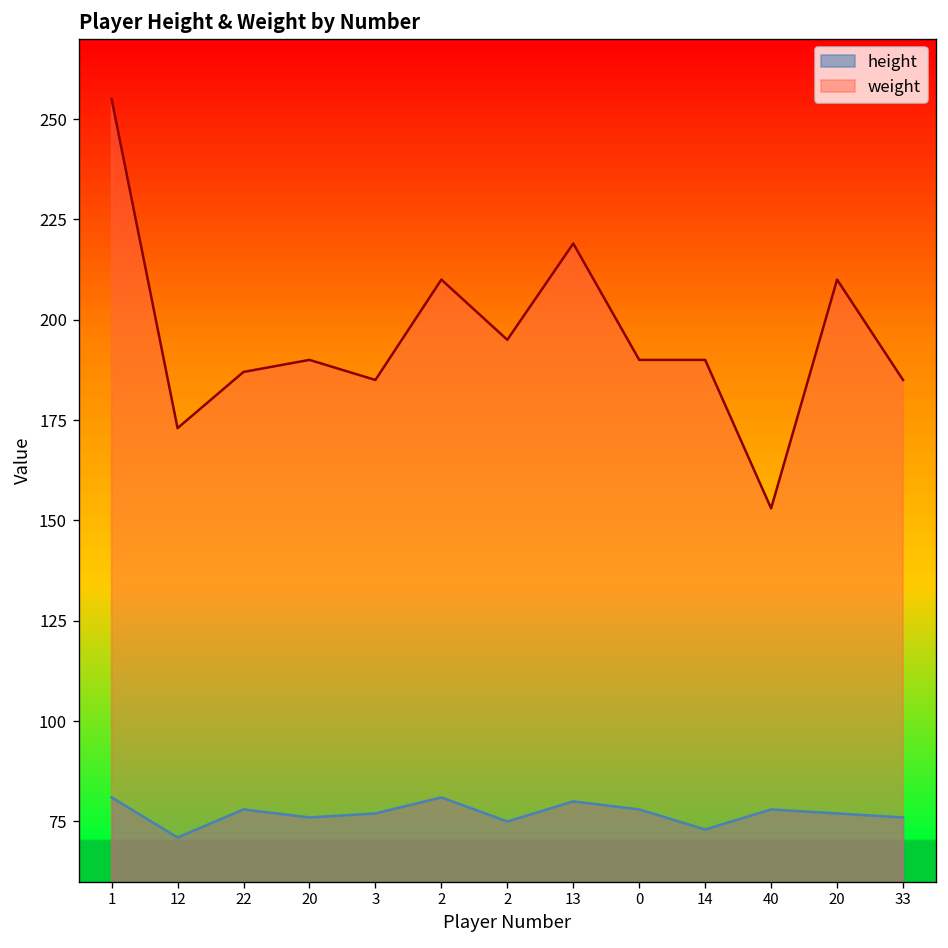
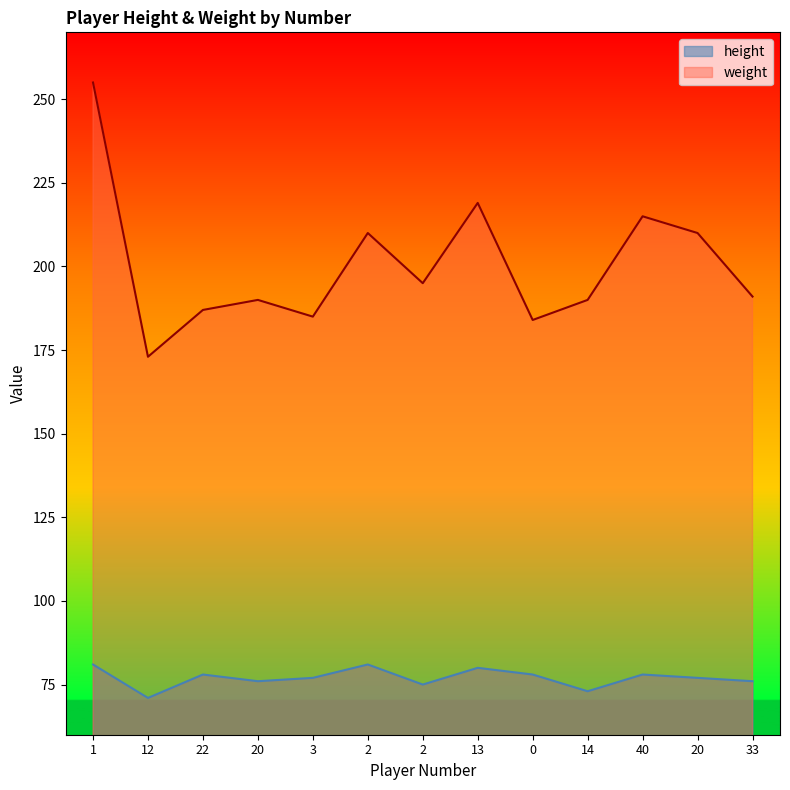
  {
    "height": {
      "1": 81,
      "12": 71,
      "22": 78,
      "3": 77,
      "13": 80,
      "0": 78,
      "14": 73,
      "40": 78,
      "33": 76
    },
    "weight": {
      "1": 255,
      "12": 173,
      "22": 187,
      "3": 185,
      "13": 219,
-     "0": 190,
+     "0": 184,
      "14": 190,
-     "40": 153,
-     "33": 185
+     "40": 215,
+     "33": 191
    }
  }
